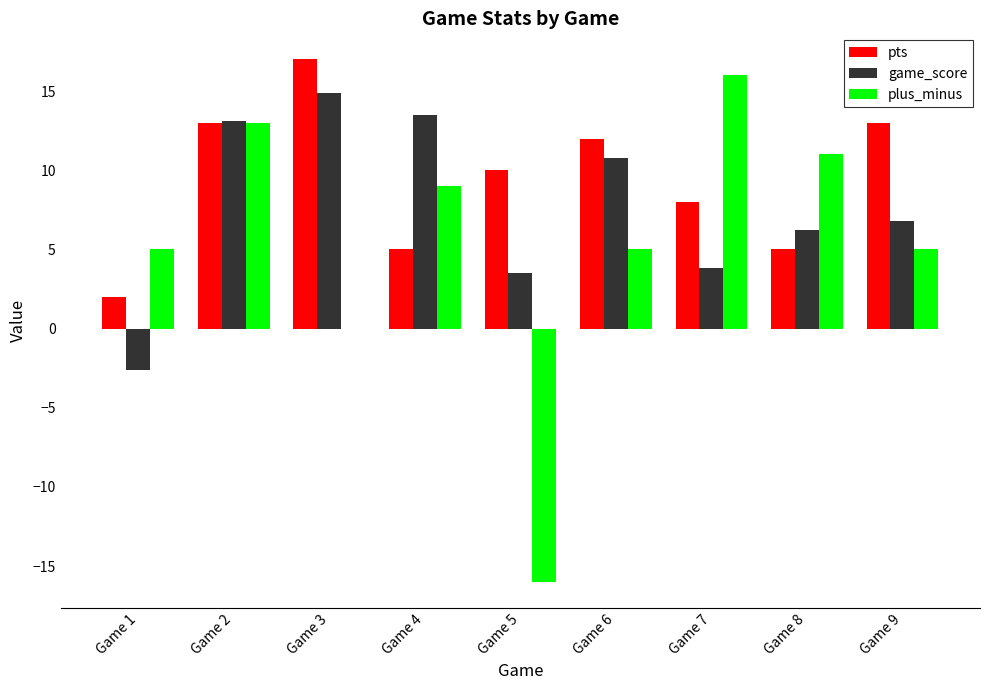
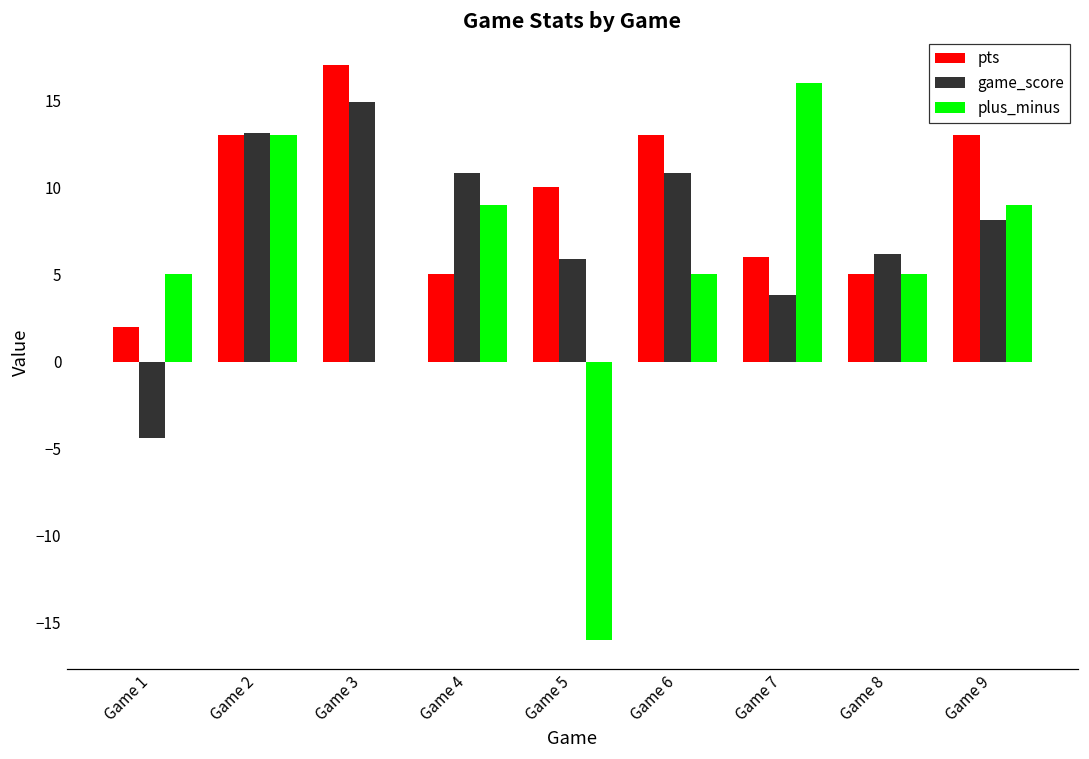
  {
    "pts": {
      "Game 1": 2,
      "Game 2": 13,
      "Game 3": 17,
      "Game 4": 5,
      "Game 5": 10,
-     "Game 6": 12,
-     "Game 7": 8,
+     "Game 6": 13,
+     "Game 7": 6,
      "Game 8": 5,
      "Game 9": 13
    },
    "game_score": {
-     "Game 1": -2.6,
+     "Game 1": -4.4,
      "Game 2": 13.1,
      "Game 3": 14.9,
-     "Game 4": 13.5,
-     "Game 5": 3.5,
+     "Game 4": 10.8,
+     "Game 5": 5.9,
      "Game 6": 10.8,
      "Game 7": 3.8,
      "Game 8": 6.2,
-     "Game 9": 6.8
+     "Game 9": 8.1
    },
    "plus_minus": {
      "Game 1": 5,
      "Game 2": 13,
      "Game 3": 0,
      "Game 4": 9,
      "Game 5": -16,
      "Game 6": 5,
      "Game 7": 16,
-     "Game 8": 11,
-     "Game 9": 5
+     "Game 8": 5,
+     "Game 9": 9
    }
  }
